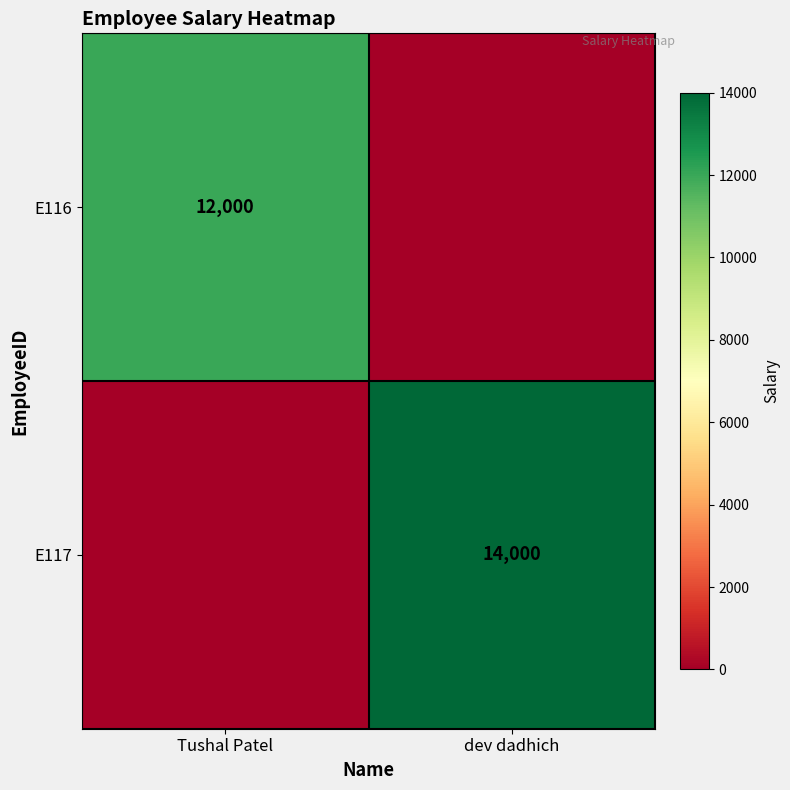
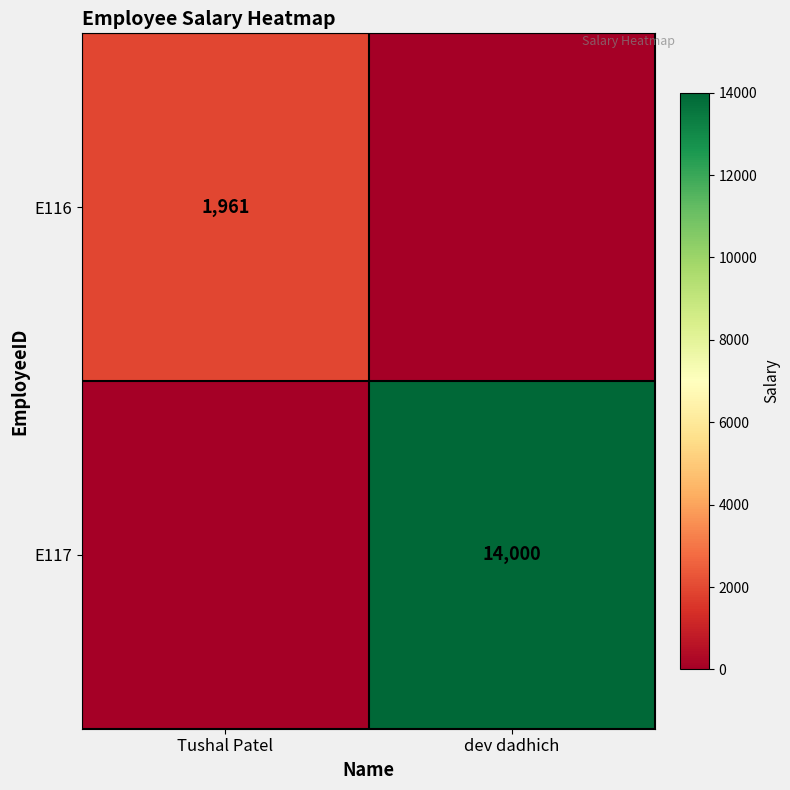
  {
    "E116": {
-     "Tushal Patel": "12,000"
+     "Tushal Patel": "1,961"
    },
    "E117": {
      "dev dadhich": "14,000"
    }
  }
